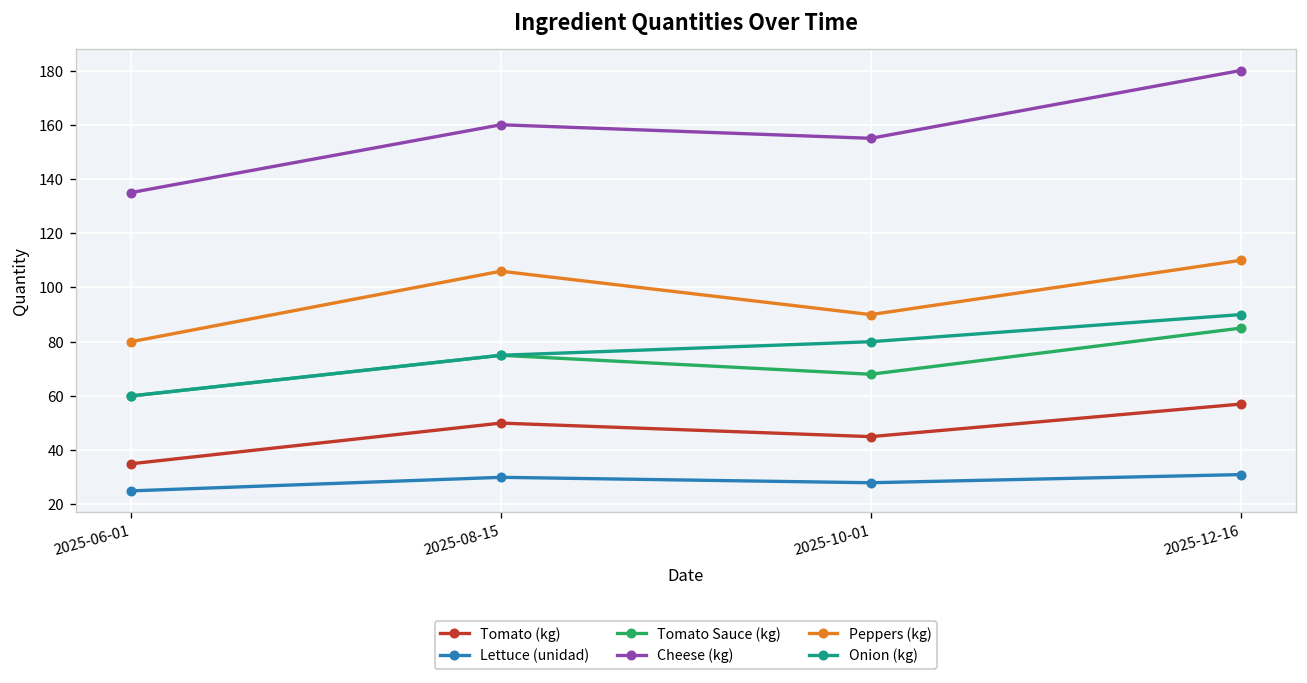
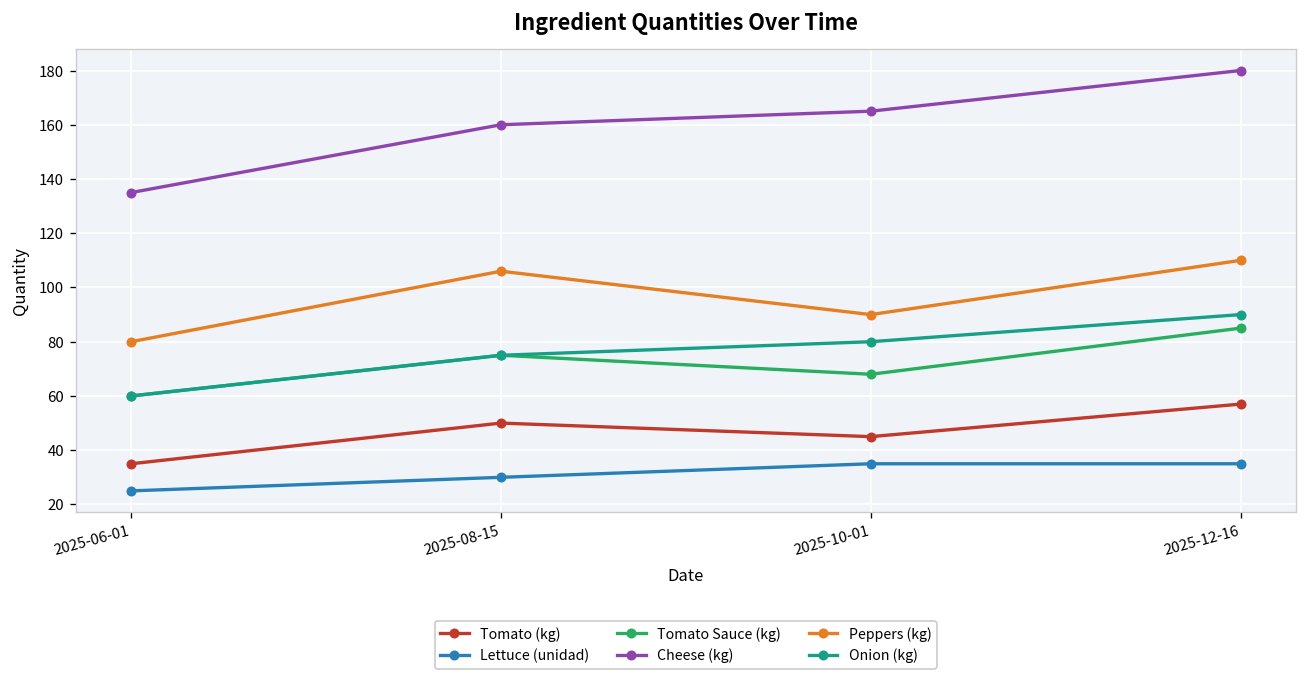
  {
    "Tomato (kg)": {
      "2025-06-01": 35,
      "2025-08-15": 50,
      "2025-10-01": 45,
      "2025-12-16": 57
    },
    "Lettuce (unidad)": {
      "2025-06-01": 25,
      "2025-08-15": 30,
-     "2025-10-01": 28,
-     "2025-12-16": 31
+     "2025-10-01": 35,
+     "2025-12-16": 35
    },
    "Cheese (kg)": {
      "2025-06-01": 135,
      "2025-08-15": 160,
-     "2025-10-01": 155,
+     "2025-10-01": 165,
      "2025-12-16": 180
    },
    "Peppers (kg)": {
      "2025-06-01": 80,
      "2025-08-15": 106,
      "2025-10-01": 90,
      "2025-12-16": 110
    }
  }
